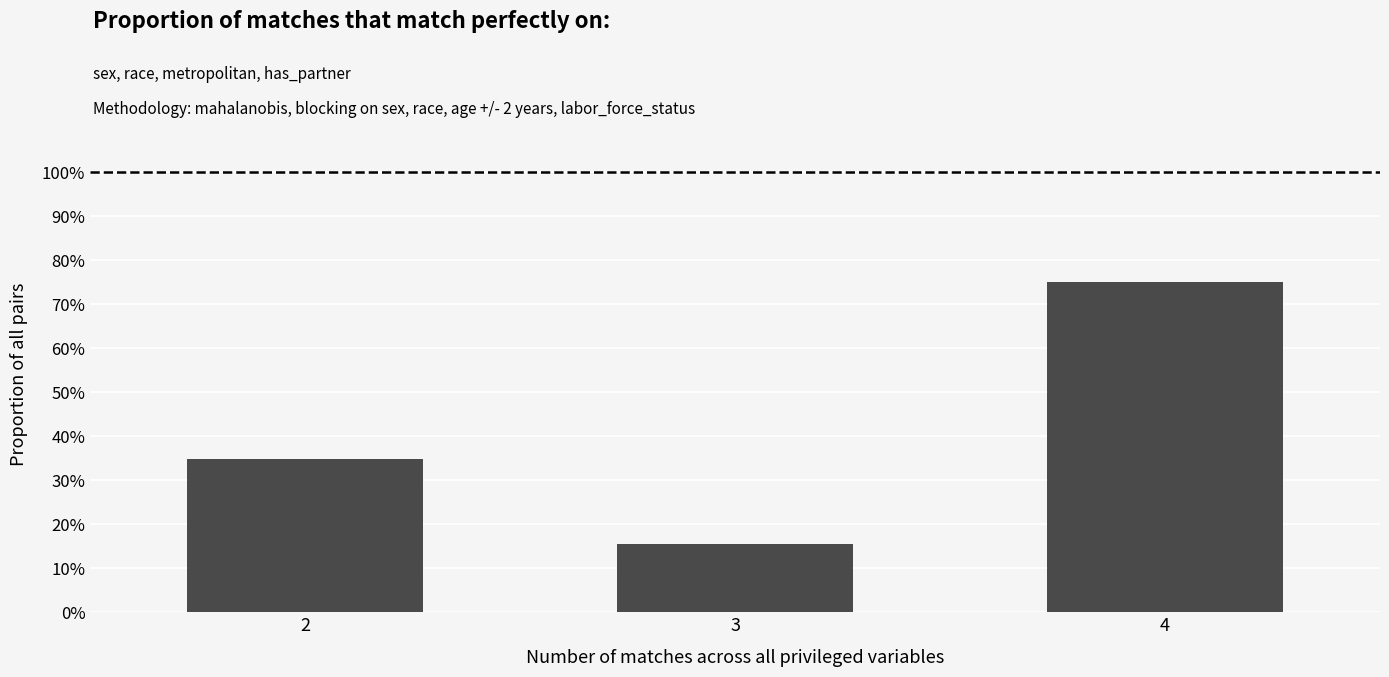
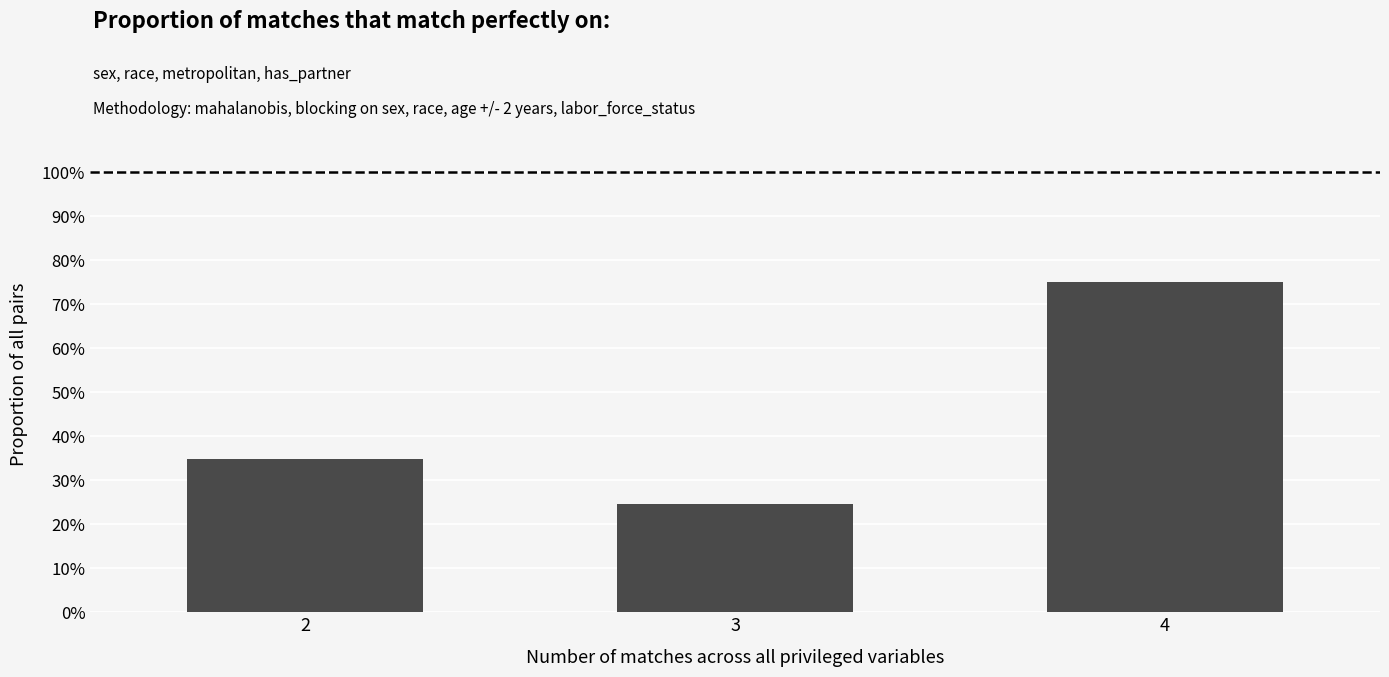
  {
    "2": "35%",
-   "3": "16%",
+   "3": "25%",
    "4": "75%"
  }
